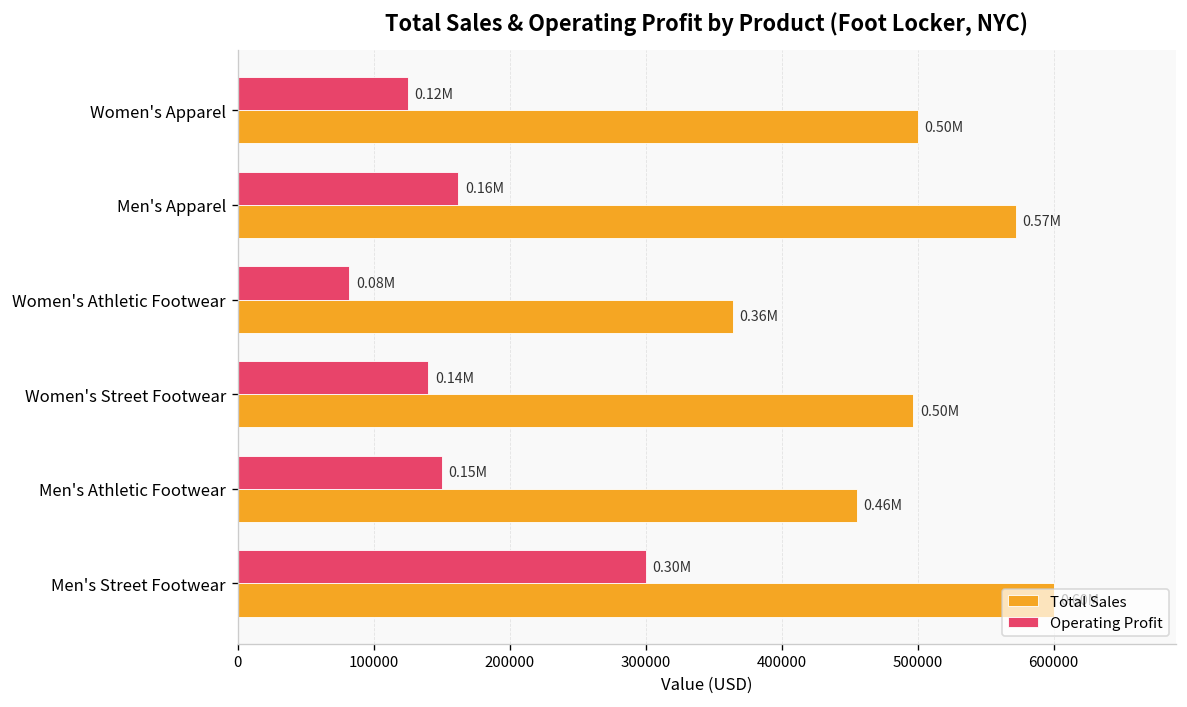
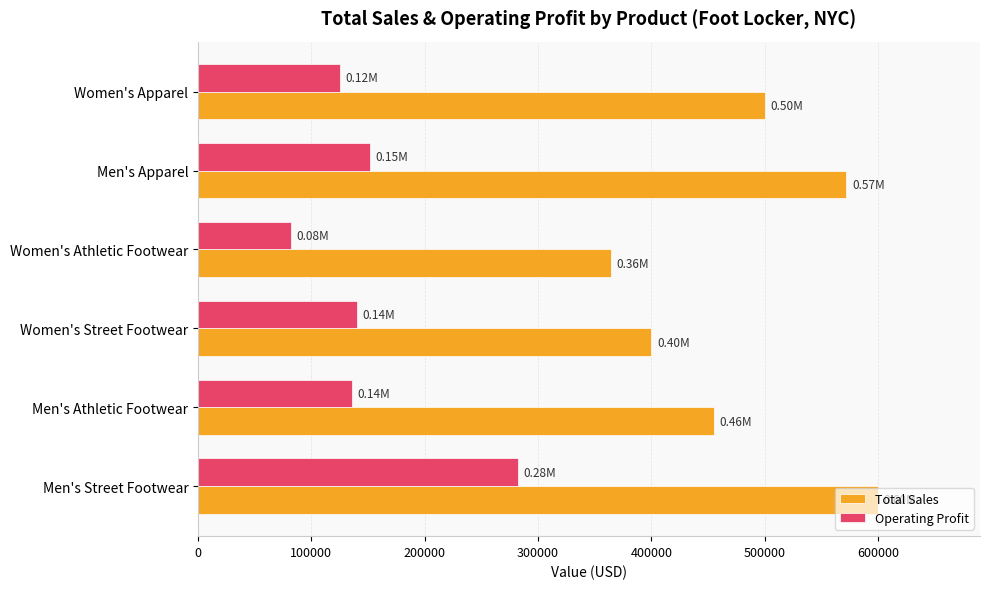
  {
    "Total Sales": {
      "Women's Apparel": "0.50M",
      "Men's Apparel": "0.57M",
      "Women's Athletic Footwear": "0.36M",
-     "Women's Street Footwear": "0.50M",
+     "Women's Street Footwear": "0.40M",
      "Men's Athletic Footwear": "0.46M"
    },
    "Operating Profit": {
      "Women's Apparel": "0.12M",
-     "Men's Apparel": "0.16M",
+     "Men's Apparel": "0.15M",
      "Women's Athletic Footwear": "0.08M",
      "Women's Street Footwear": "0.14M",
-     "Men's Athletic Footwear": "0.15M",
-     "Men's Street Footwear": "0.30M"
+     "Men's Athletic Footwear": "0.14M",
+     "Men's Street Footwear": "0.28M"
    }
  }
